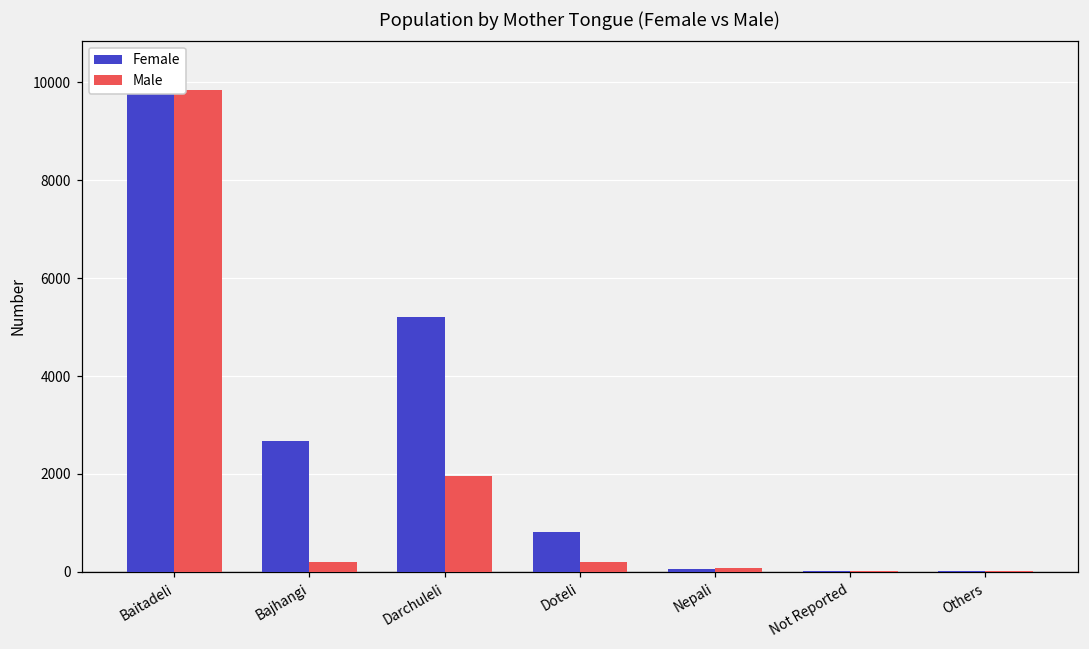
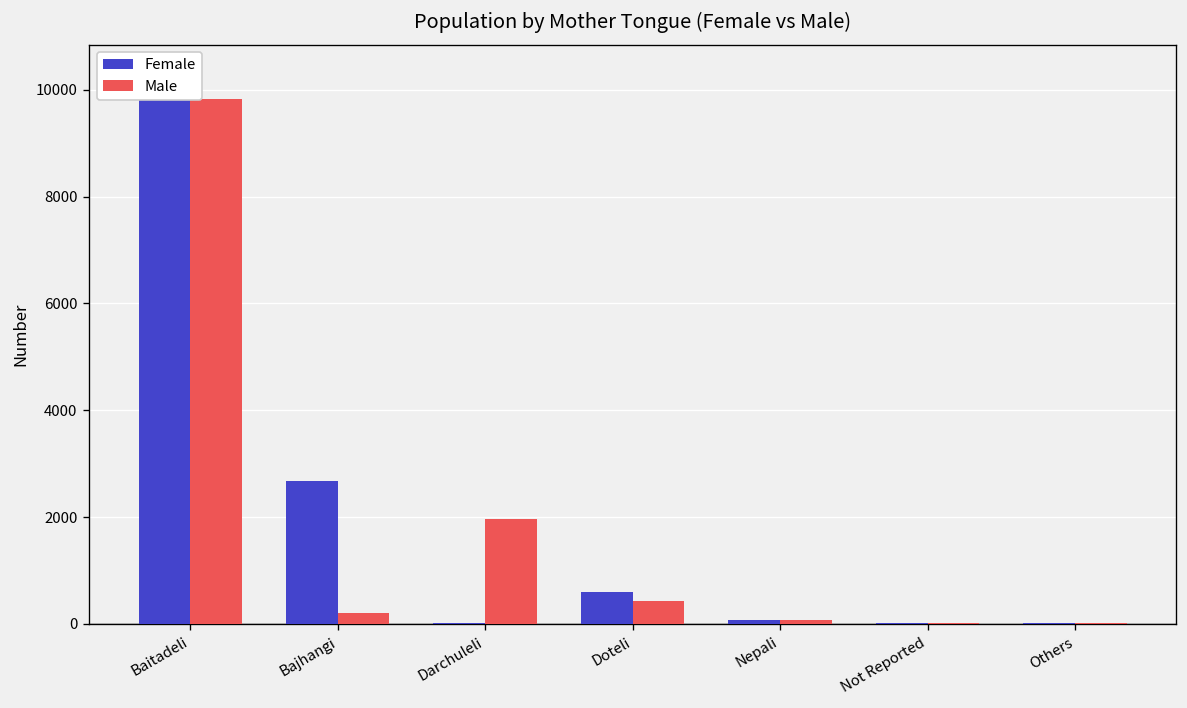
  {
    "Female": {
      "Bajhangi": 2700,
-     "Darchuleli": 5200,
-     "Doteli": 800,
+     "Darchuleli": 0,
+     "Doteli": 600,
      "Nepali": 100
    },
    "Male": {
      "Baitadeli": 9800,
      "Bajhangi": 200,
      "Darchuleli": 2000,
-     "Doteli": 200,
+     "Doteli": 400,
      "Nepali": 100
    }
  }
